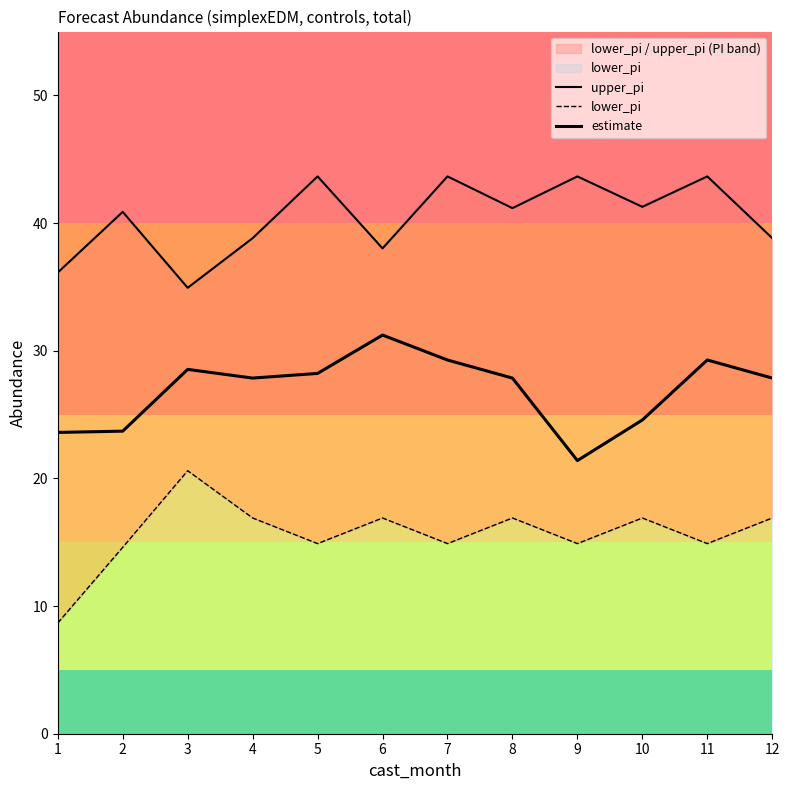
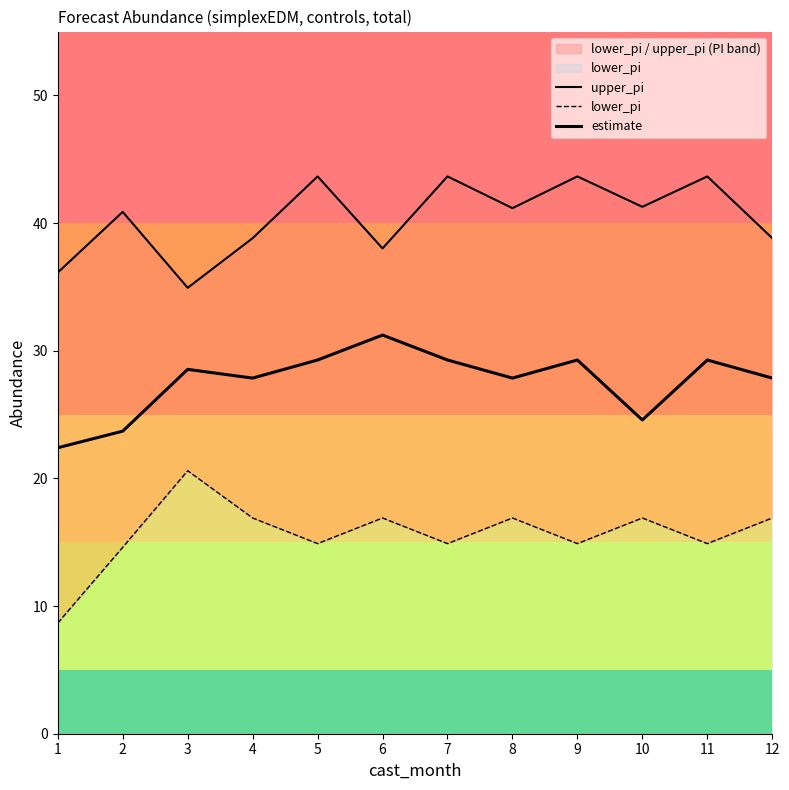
  {
    "lower_pi / upper_pi (PI band)": {
      "1": 36.1,
      "2": 40.9,
      "3": 34.9,
      "4": 38.8,
      "5": 43.7,
      "6": 38.0,
      "7": 43.7,
      "8": 41.2,
      "9": 43.7,
      "10": 41.3,
      "11": 43.7,
      "12": 38.8
    },
    "estimate": {
-     "1": 23.6,
+     "1": 22.4,
      "2": 23.7,
      "3": 28.5,
      "4": 27.9,
-     "5": 28.2,
+     "5": 29.3,
      "6": 31.2,
      "7": 29.3,
      "8": 27.9,
-     "9": 21.4,
+     "9": 29.3,
      "10": 24.6,
      "11": 29.3,
      "12": 27.9
    }
  }
